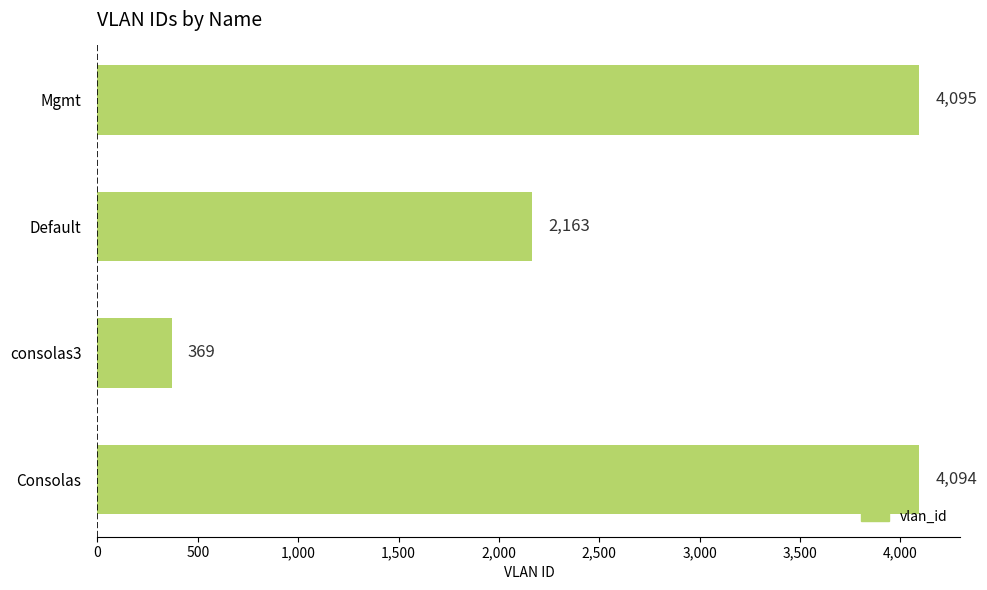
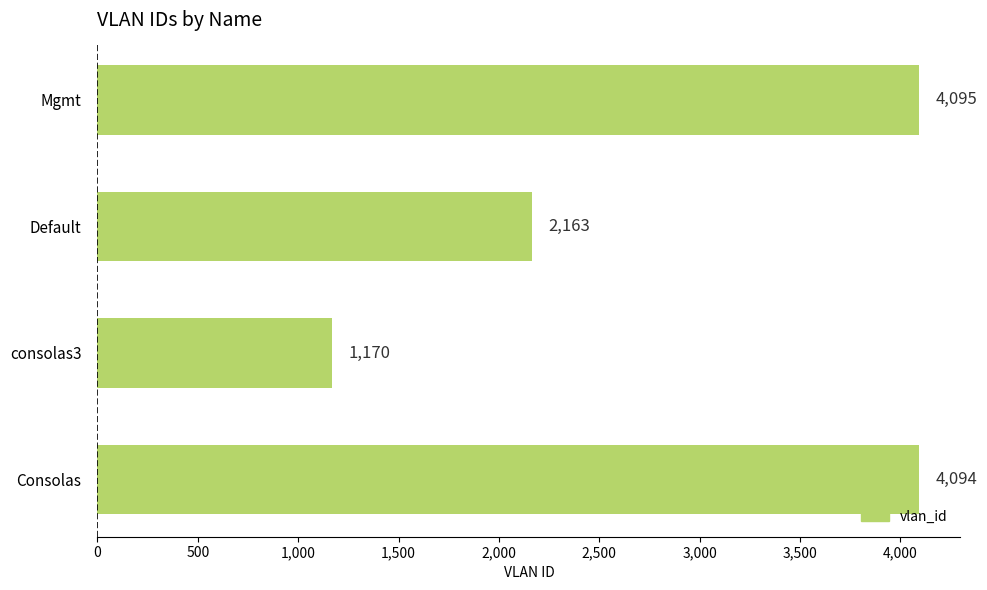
  {
    "Mgmt": "4,095",
    "Default": "2,163",
-   "consolas3": "369",
+   "consolas3": "1,170",
    "Consolas": "4,094"
  }
